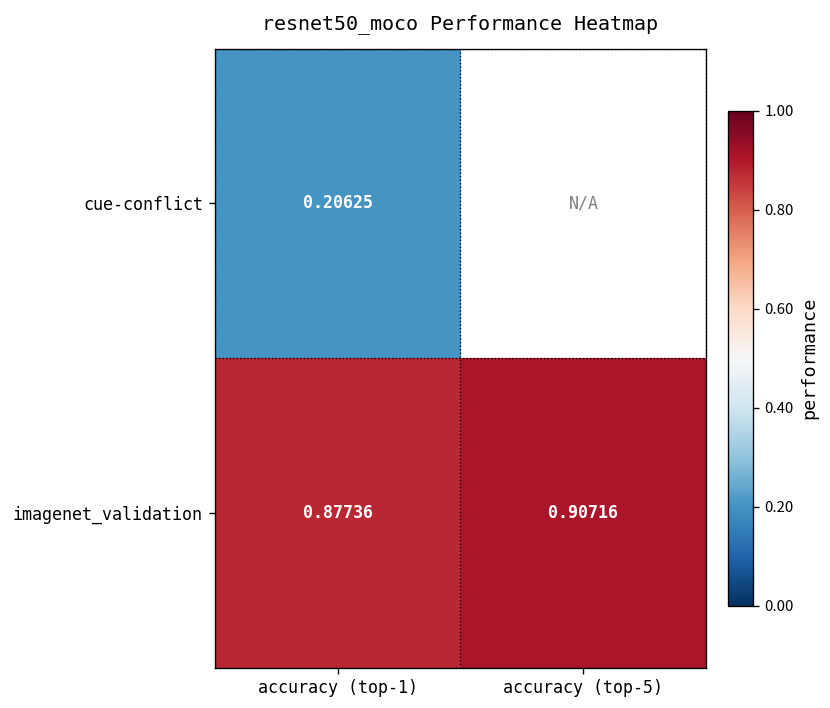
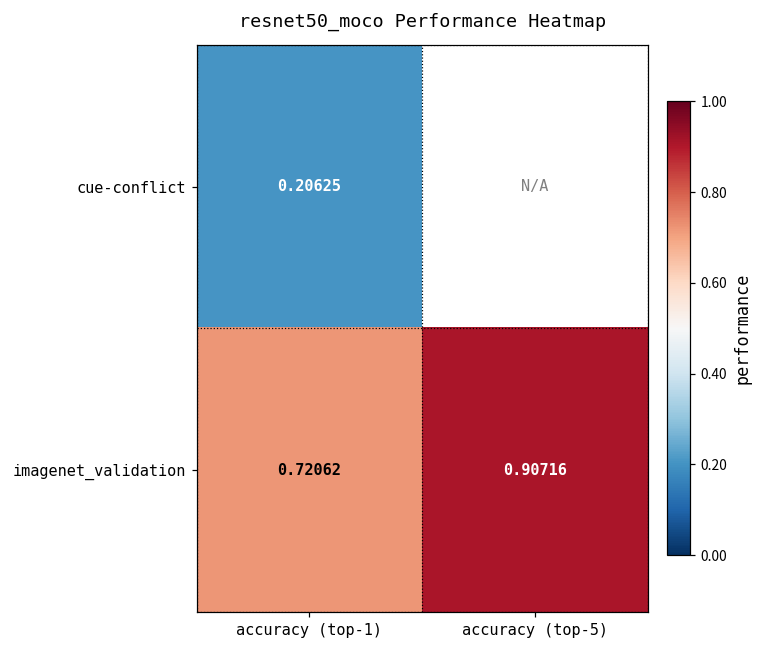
  {
    "cue-conflict": {
      "accuracy (top-1)": 0.20625
    },
    "imagenet_validation": {
-     "accuracy (top-1)": 0.87736,
+     "accuracy (top-1)": 0.72062,
      "accuracy (top-5)": 0.90716
    }
  }
